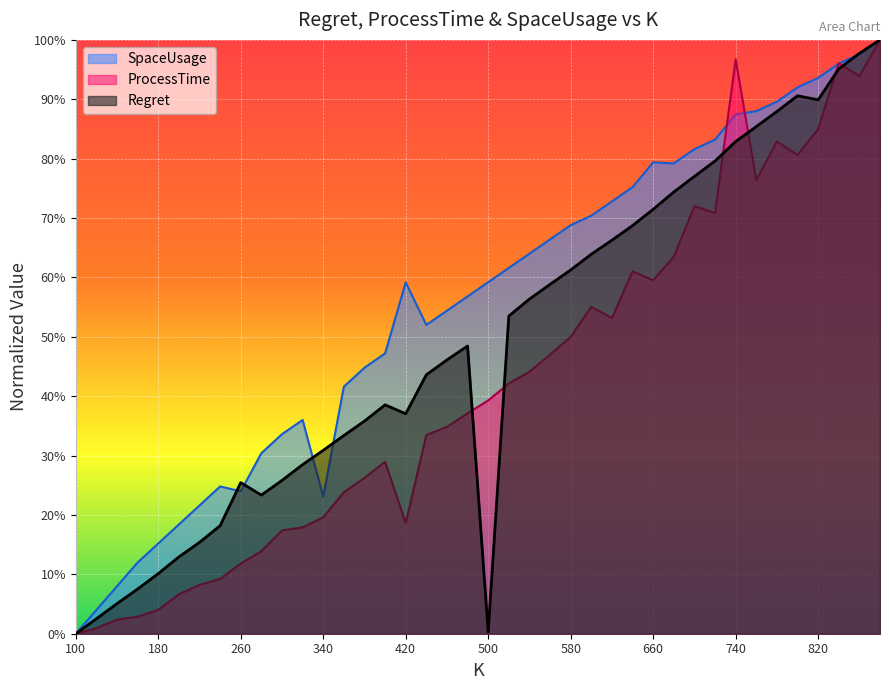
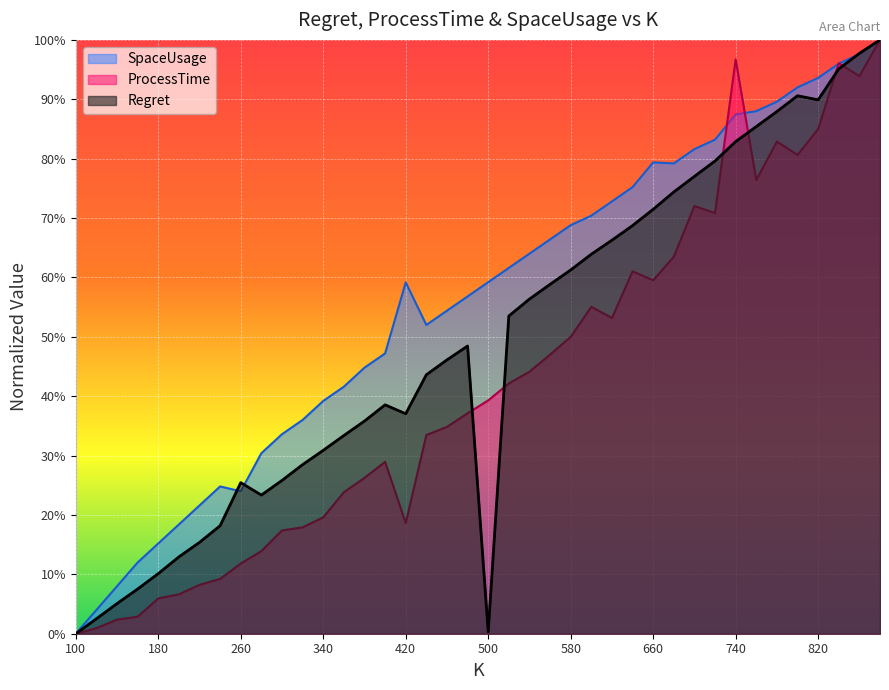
  {
    "SpaceUsage": {
      "180": "15%",
      "260": "24%",
-     "340": "23%",
+     "340": "39%",
      "420": "59%",
      "500": "59%",
      "580": "69%",
      "660": "79%",
      "740": "87%",
      "820": "94%"
    },
    "ProcessTime": {
-     "180": "4%",
+     "180": "6%",
      "260": "12%",
      "340": "20%",
      "420": "19%",
      "500": "39%",
      "580": "50%",
      "660": "60%",
      "740": "97%",
      "820": "85%"
    },
    "Regret": {
      "180": "10%",
      "260": "25%",
      "340": "31%",
      "420": "37%",
      "500": "0%",
      "580": "61%",
      "660": "71%",
      "740": "83%",
      "820": "90%"
    }
  }
